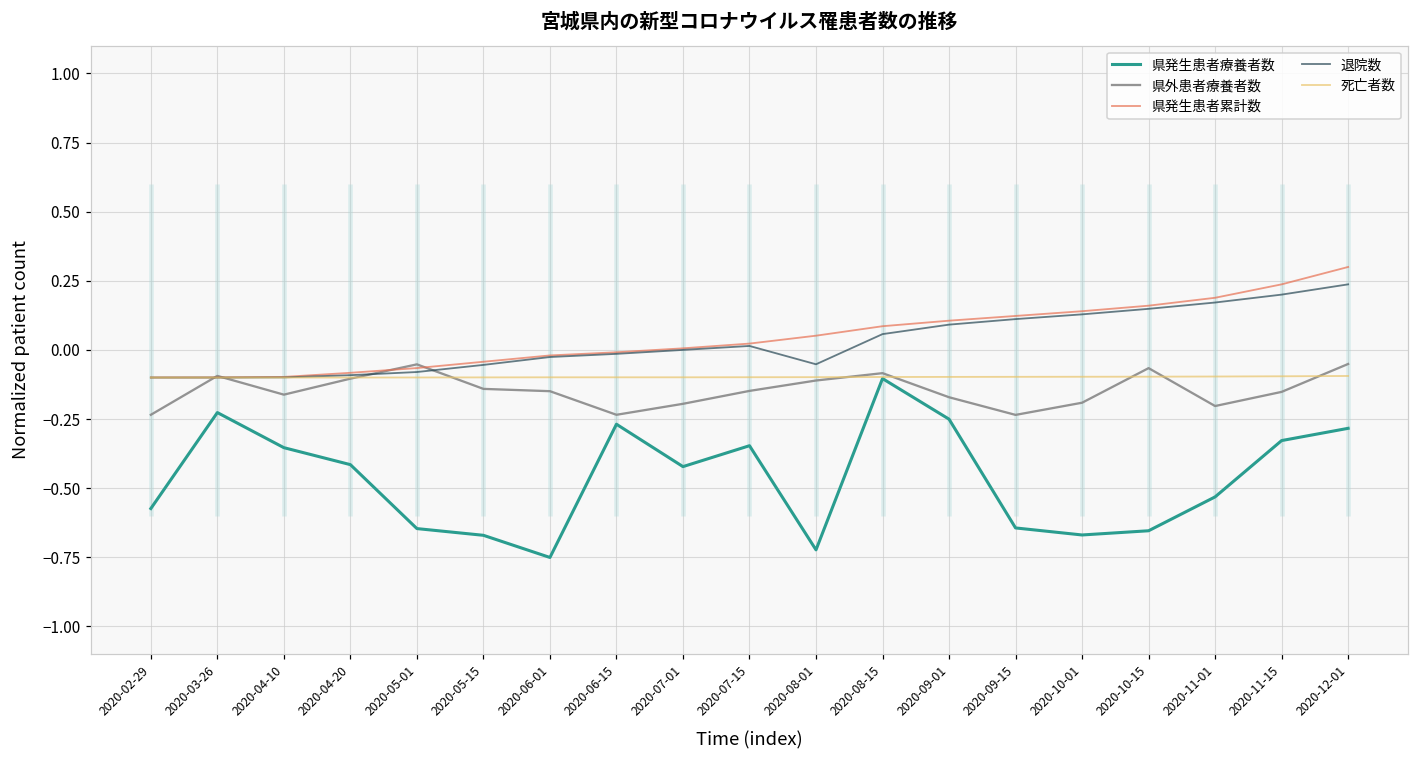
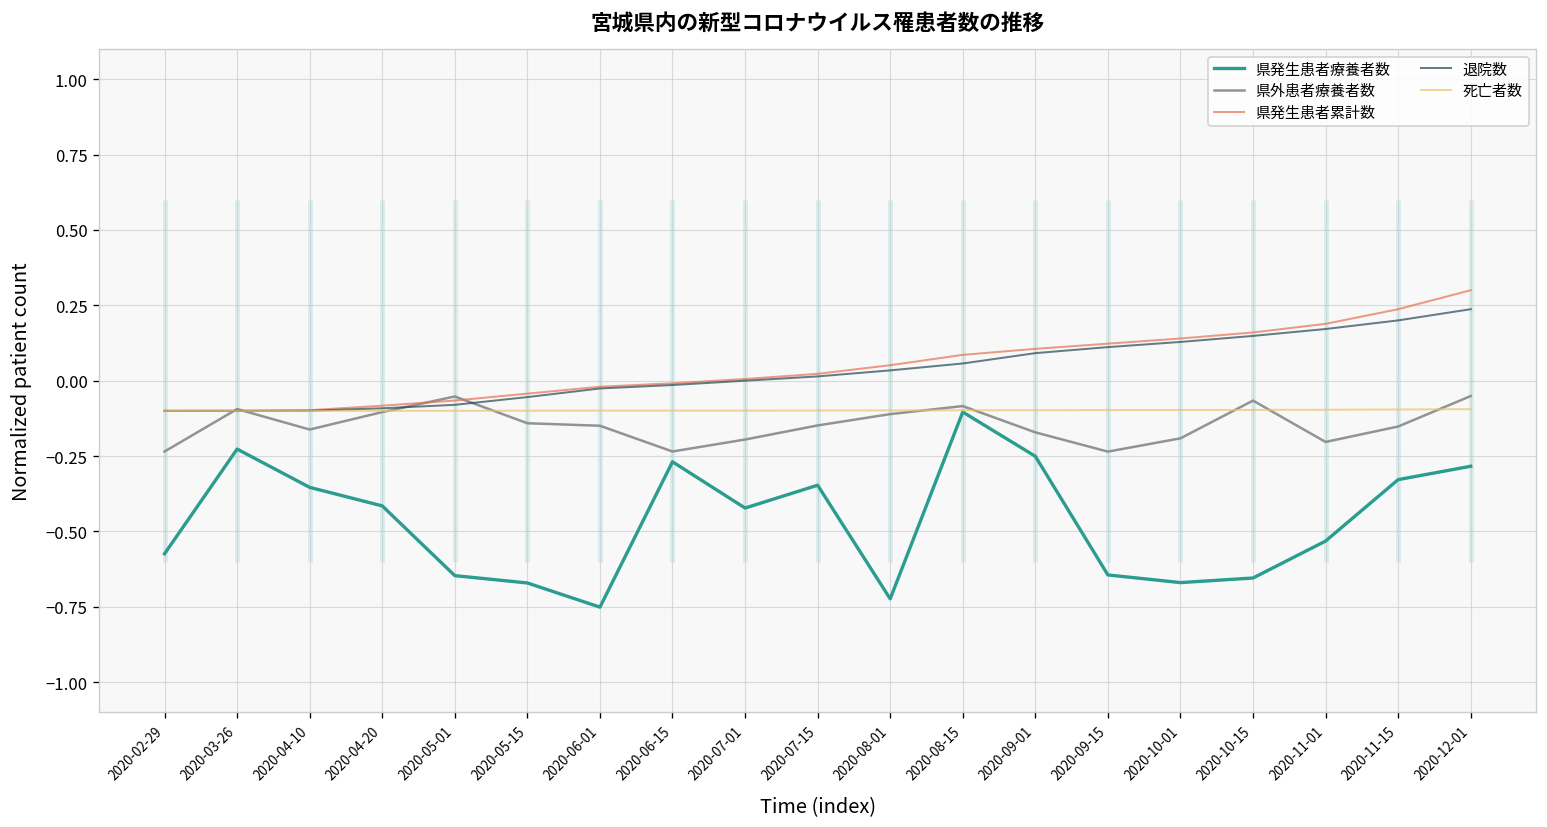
  {
    "県発生患者療養者数": {
      "2020-02-29": -0.57,
      "2020-03-26": -0.23,
      "2020-04-10": -0.35,
      "2020-04-20": -0.42,
      "2020-05-01": -0.65,
      "2020-05-15": -0.67,
      "2020-06-01": -0.75,
      "2020-06-15": -0.27,
      "2020-07-01": -0.42,
      "2020-07-15": -0.35,
      "2020-08-01": -0.72,
      "2020-09-01": -0.25,
      "2020-09-15": -0.64,
      "2020-10-01": -0.67,
      "2020-10-15": -0.65,
      "2020-11-01": -0.53,
      "2020-11-15": -0.33,
      "2020-12-01": -0.28
    },
    "県外患者療養者数": {
      "2020-02-29": -0.23,
      "2020-04-10": -0.16,
      "2020-05-01": -0.05,
      "2020-05-15": -0.14,
      "2020-06-01": -0.15,
      "2020-06-15": -0.23,
      "2020-07-01": -0.20,
      "2020-07-15": -0.15,
      "2020-08-01": -0.11,
      "2020-08-15": -0.08,
      "2020-09-01": -0.17,
      "2020-09-15": -0.24,
      "2020-10-01": -0.19,
      "2020-10-15": -0.07,
      "2020-11-01": -0.20,
      "2020-11-15": -0.15,
      "2020-12-01": -0.05
    },
    "県発生患者累計数": {
      "2020-05-01": -0.07,
      "2020-05-15": -0.04,
      "2020-08-01": 0.05,
      "2020-08-15": 0.09,
      "2020-09-01": 0.11,
      "2020-09-15": 0.12,
      "2020-10-01": 0.14,
      "2020-10-15": 0.16,
      "2020-11-01": 0.19,
      "2020-11-15": 0.24,
      "2020-12-01": 0.30
    },
    "退院数": {
      "2020-05-01": -0.08,
      "2020-05-15": -0.05,
-     "2020-08-01": -0.05,
+     "2020-08-01": 0.03,
      "2020-08-15": 0.06,
      "2020-09-01": 0.09,
      "2020-09-15": 0.11,
      "2020-10-01": 0.13,
      "2020-10-15": 0.15,
      "2020-11-01": 0.17,
      "2020-11-15": 0.20,
      "2020-12-01": 0.24
    },
    "死亡者数": {
      "2020-05-01": -0.10,
      "2020-05-15": -0.10,
      "2020-06-01": -0.10,
      "2020-06-15": -0.10,
      "2020-07-01": -0.10,
      "2020-07-15": -0.10,
      "2020-08-01": -0.10,
      "2020-09-01": -0.10,
      "2020-09-15": -0.10,
      "2020-10-01": -0.10,
      "2020-10-15": -0.10,
      "2020-11-01": -0.10,
      "2020-11-15": -0.10,
      "2020-12-01": -0.09
    }
  }
